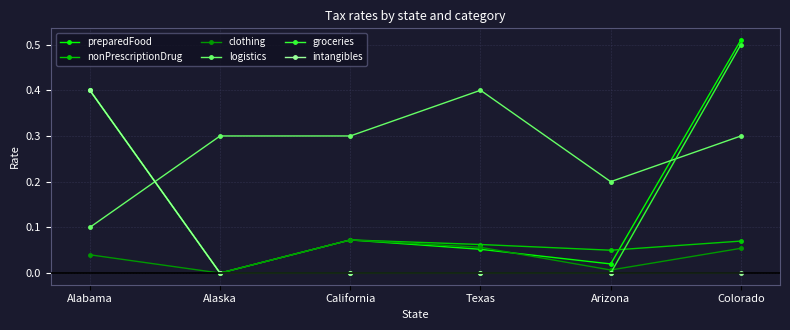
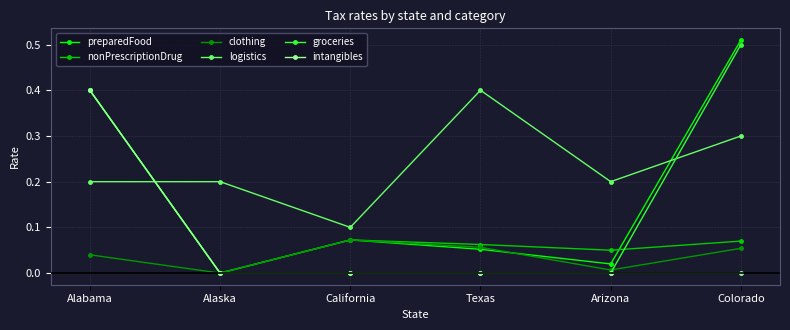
  {
    "logistics": {
-     "Alabama": 0.1,
-     "Alaska": 0.3,
-     "California": 0.3,
+     "Alabama": 0.2,
+     "Alaska": 0.2,
+     "California": 0.1,
      "Texas": 0.4,
      "Arizona": 0.2,
      "Colorado": 0.3
    },
    "groceries": {
      "Colorado": 0.5
    },
    "intangibles": {
      "Colorado": 0.0
    }
  }
